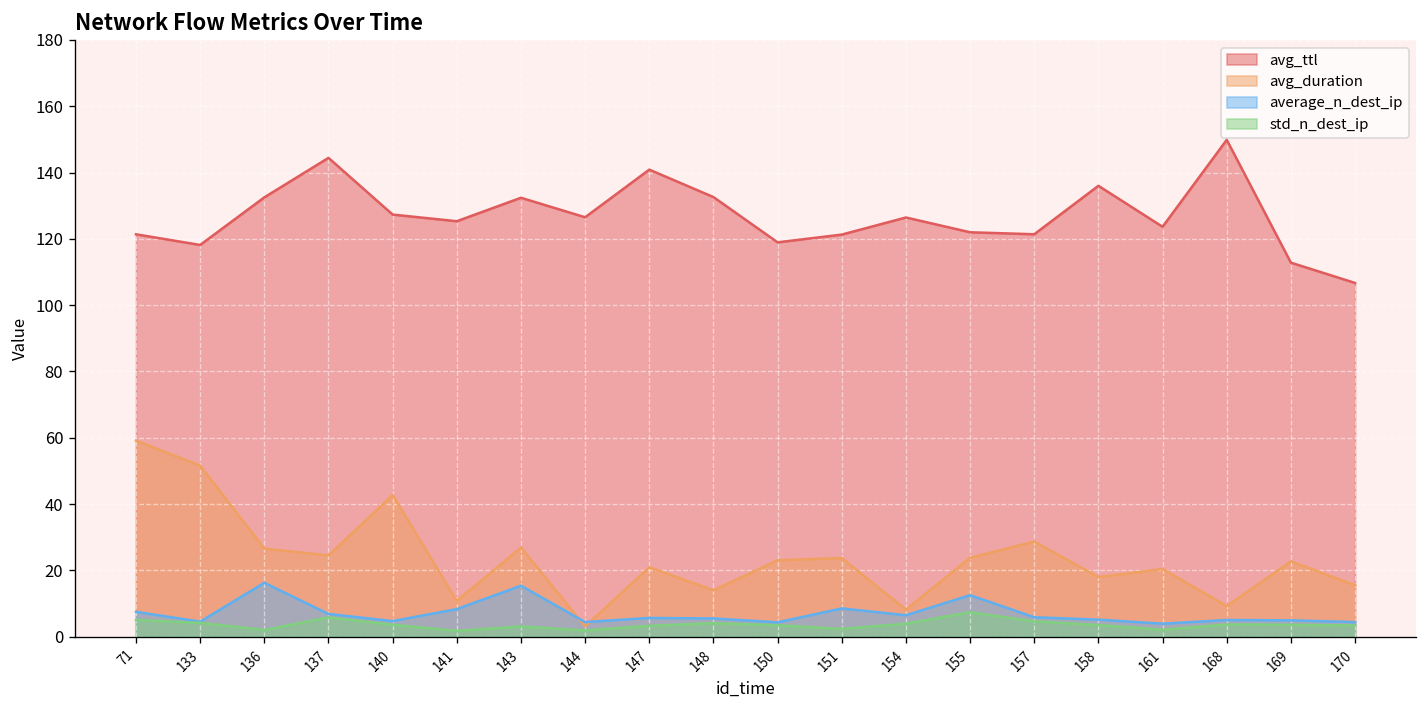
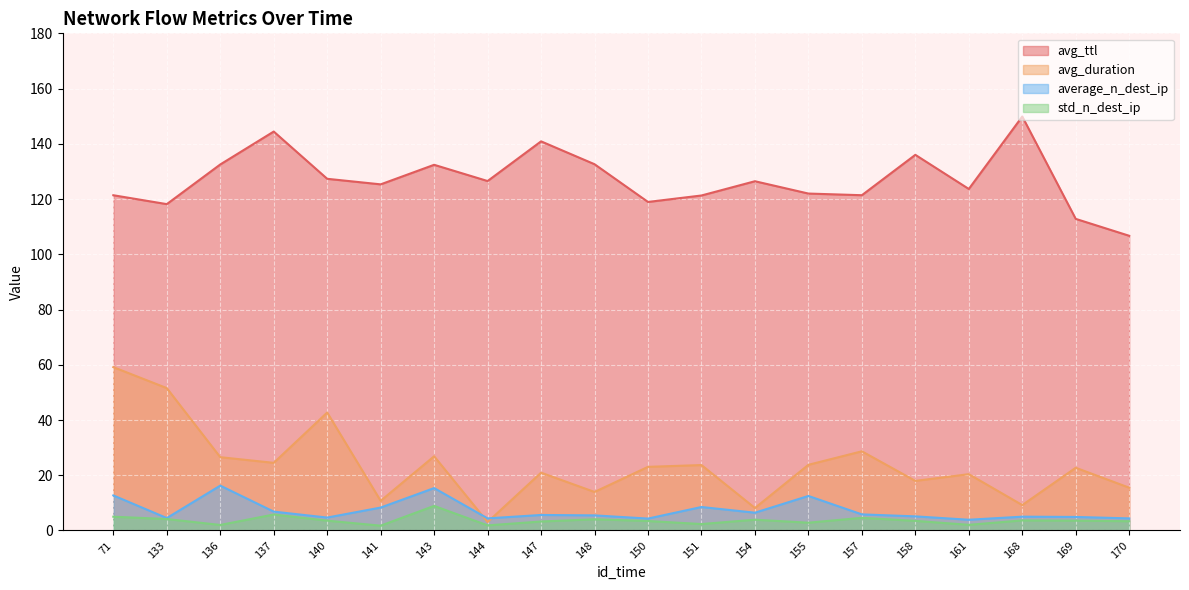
  {
    "average_n_dest_ip": {
-     "71": 7,
+     "71": 13,
      "136": 16,
      "137": 7,
      "140": 5,
      "141": 8,
      "143": 15,
      "144": 4,
      "147": 6,
      "148": 5,
      "151": 9,
      "154": 6,
      "155": 13,
      "157": 6,
      "158": 5,
      "161": 4,
      "168": 5,
      "169": 5,
      "170": 4
    },
    "std_n_dest_ip": {
      "71": 5,
      "136": 2,
      "137": 6,
      "140": 4,
      "141": 2,
-     "143": 3,
+     "143": 9,
      "144": 2,
      "147": 3,
      "148": 4,
      "151": 2,
      "154": 4,
-     "155": 7,
+     "155": 3,
      "157": 5,
      "158": 3,
      "161": 2,
      "168": 4,
      "169": 4,
      "170": 3
    }
  }
